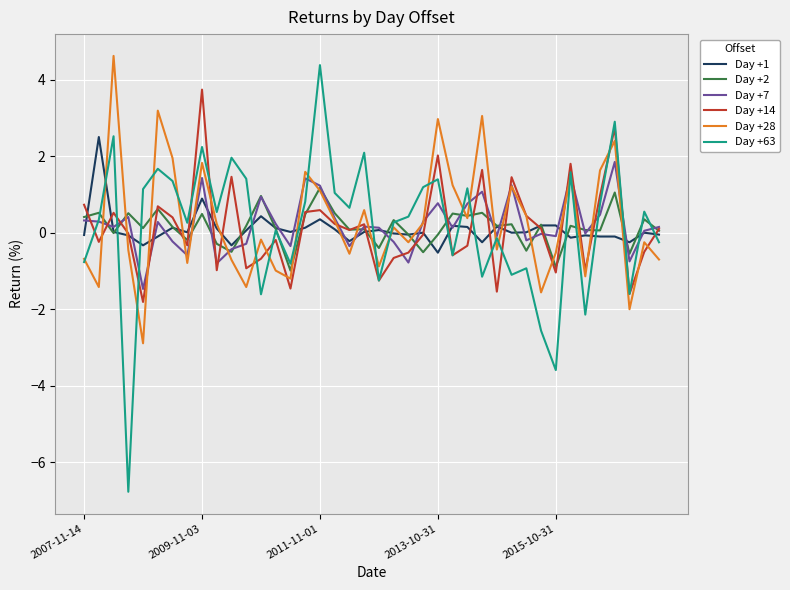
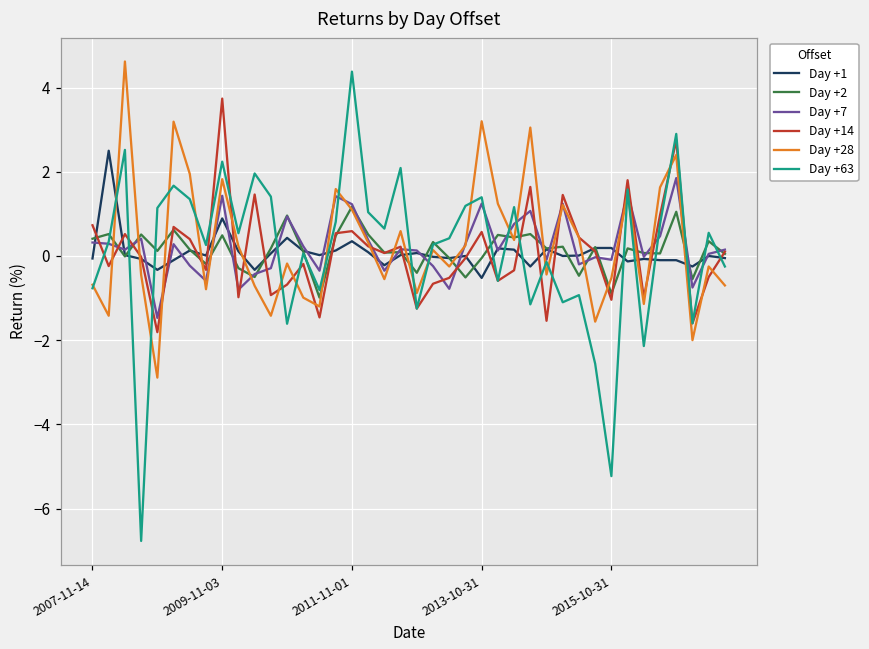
  {
    "Day +1": {
      "2007-11-14": -0.1,
      "2009-11-03": 0.9,
      "2011-11-01": 0.4,
      "2013-10-31": -0.5,
      "2015-10-31": 0.2
    },
    "Day +2": {
      "2007-11-14": 0.4,
      "2009-11-03": 0.5,
      "2013-10-31": -0.1,
      "2015-10-31": -0.9
    },
    "Day +7": {
      "2007-11-14": 0.3,
      "2009-11-03": 1.4,
-     "2013-10-31": 0.8,
+     "2013-10-31": 1.2,
      "2015-10-31": -0.1
    },
    "Day +14": {
      "2007-11-14": 0.7,
      "2009-11-03": 3.7,
      "2011-11-01": 0.6,
-     "2013-10-31": 2.0,
+     "2013-10-31": 0.6,
      "2015-10-31": -1.0
    },
    "Day +28": {
      "2007-11-14": -0.7,
      "2009-11-03": 1.8,
      "2011-11-01": 1.1,
-     "2013-10-31": 3.0,
+     "2013-10-31": 3.2,
      "2015-10-31": -0.5
    },
    "Day +63": {
      "2007-11-14": -0.8,
      "2009-11-03": 2.2,
      "2011-11-01": 4.4,
      "2013-10-31": 1.4,
-     "2015-10-31": -3.6
+     "2015-10-31": -5.2
    }
  }
